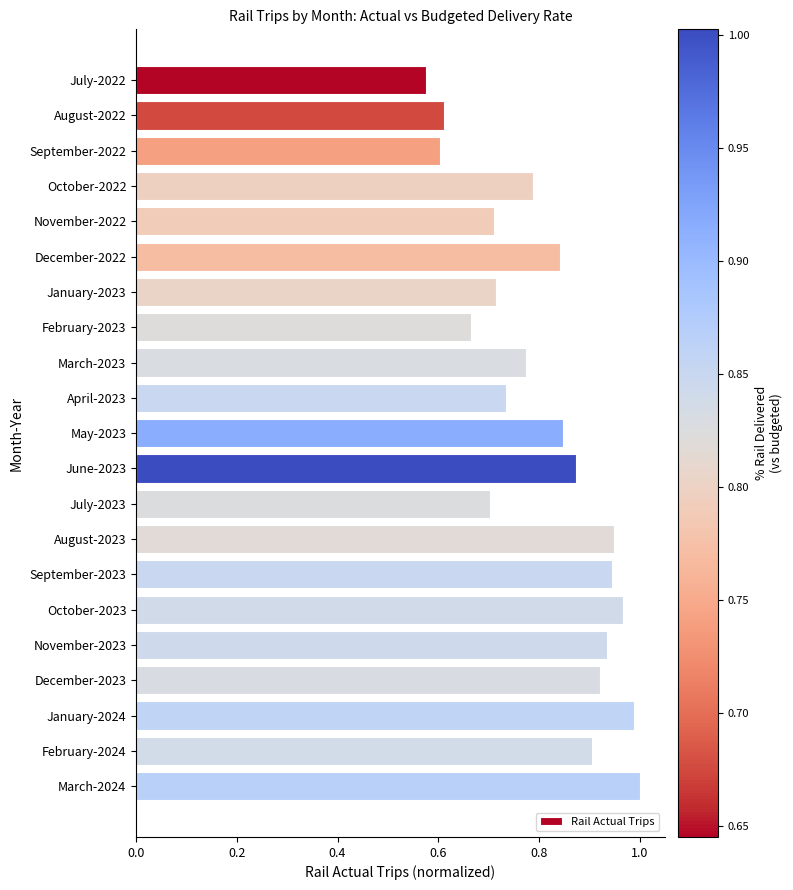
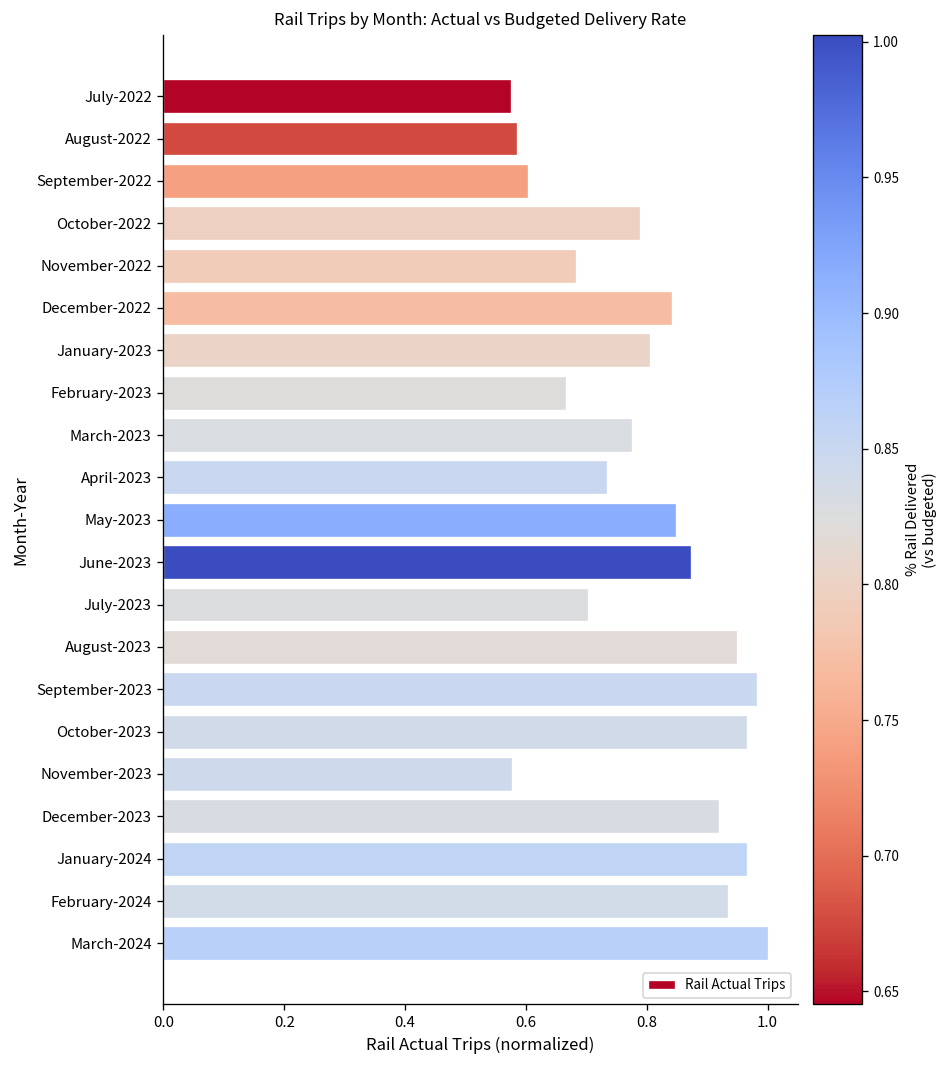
  {
    "July-2022": 0.58,
-   "August-2022": 0.61,
+   "August-2022": 0.59,
    "September-2022": 0.60,
    "October-2022": 0.79,
-   "November-2022": 0.71,
+   "November-2022": 0.68,
    "December-2022": 0.84,
-   "January-2023": 0.71,
+   "January-2023": 0.81,
    "February-2023": 0.67,
    "March-2023": 0.78,
    "April-2023": 0.73,
    "May-2023": 0.85,
    "June-2023": 0.87,
    "July-2023": 0.70,
    "August-2023": 0.95,
-   "September-2023": 0.95,
+   "September-2023": 0.98,
    "October-2023": 0.97,
-   "November-2023": 0.93,
+   "November-2023": 0.58,
    "December-2023": 0.92,
-   "January-2024": 0.99,
-   "February-2024": 0.90,
+   "January-2024": 0.97,
+   "February-2024": 0.93,
    "March-2024": 1.00
  }
